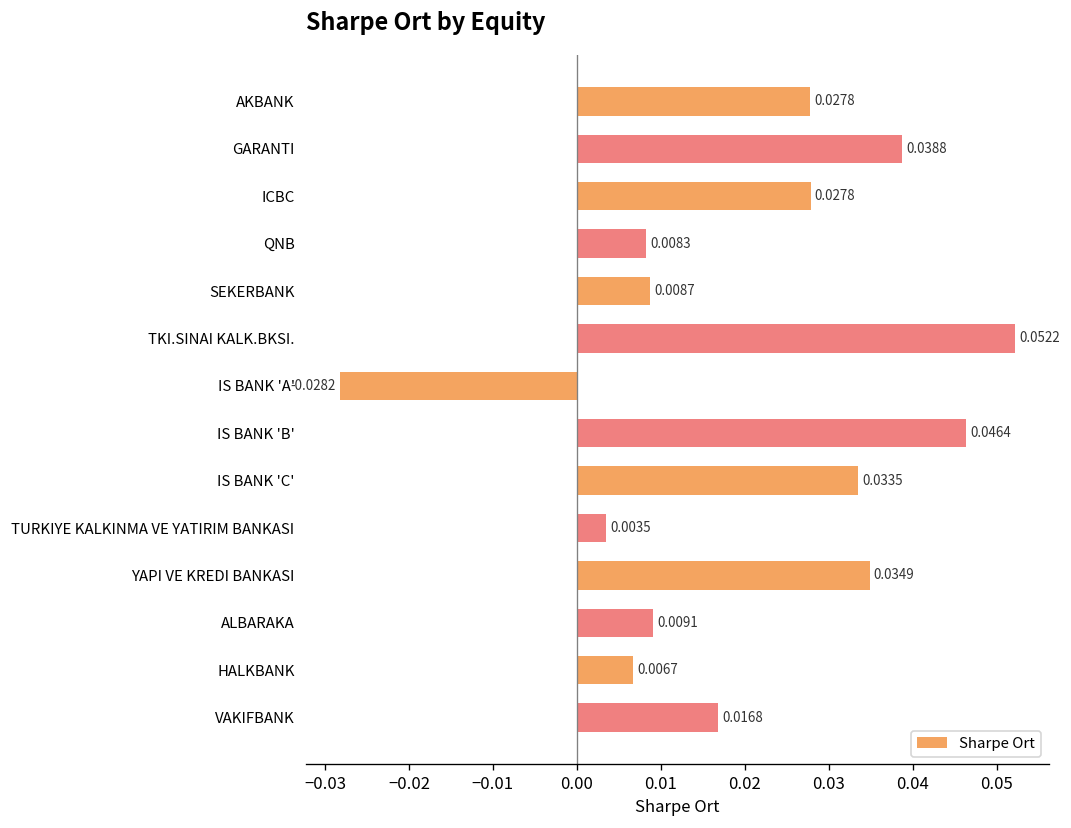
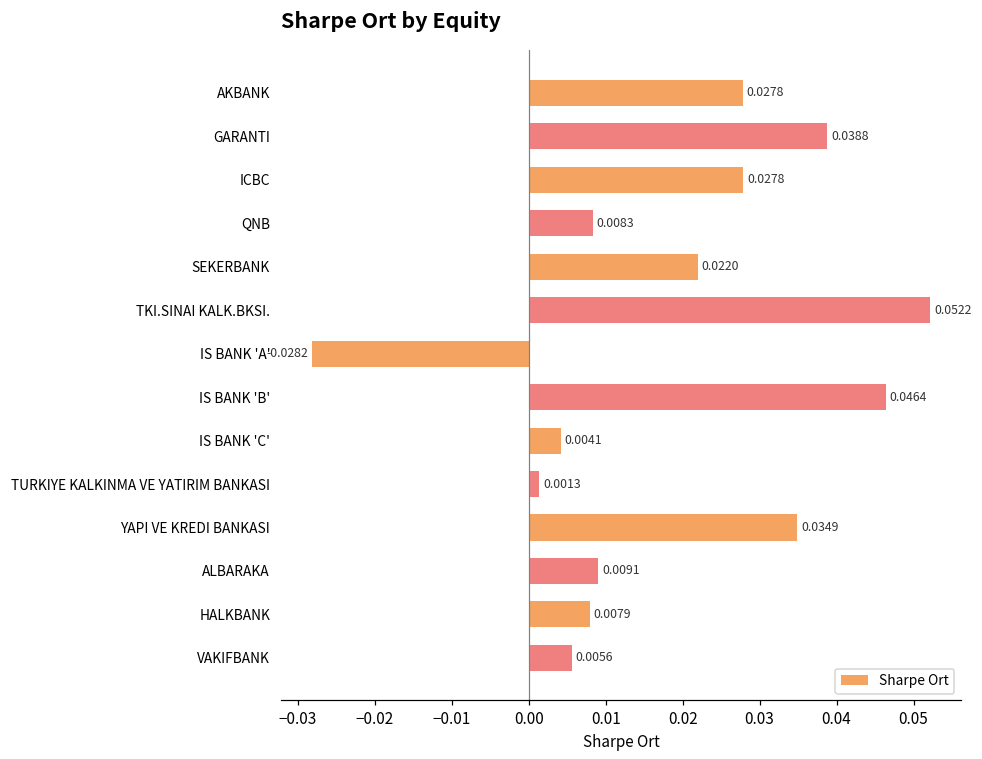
  {
    "AKBANK": 0.0278,
    "GARANTI": 0.0388,
    "ICBC": 0.0278,
    "QNB": 0.0083,
-   "SEKERBANK": 0.0087,
+   "SEKERBANK": 0.0220,
    "TKI.SINAI KALK.BKSI.": 0.0522,
    "IS BANK 'A'": -0.0282,
    "IS BANK 'B'": 0.0464,
-   "IS BANK 'C'": 0.0335,
-   "TURKIYE KALKINMA VE YATIRIM BANKASI": 0.0035,
+   "IS BANK 'C'": 0.0041,
+   "TURKIYE KALKINMA VE YATIRIM BANKASI": 0.0013,
    "YAPI VE KREDI BANKASI": 0.0349,
    "ALBARAKA": 0.0091,
-   "HALKBANK": 0.0067,
-   "VAKIFBANK": 0.0168
+   "HALKBANK": 0.0079,
+   "VAKIFBANK": 0.0056
  }
